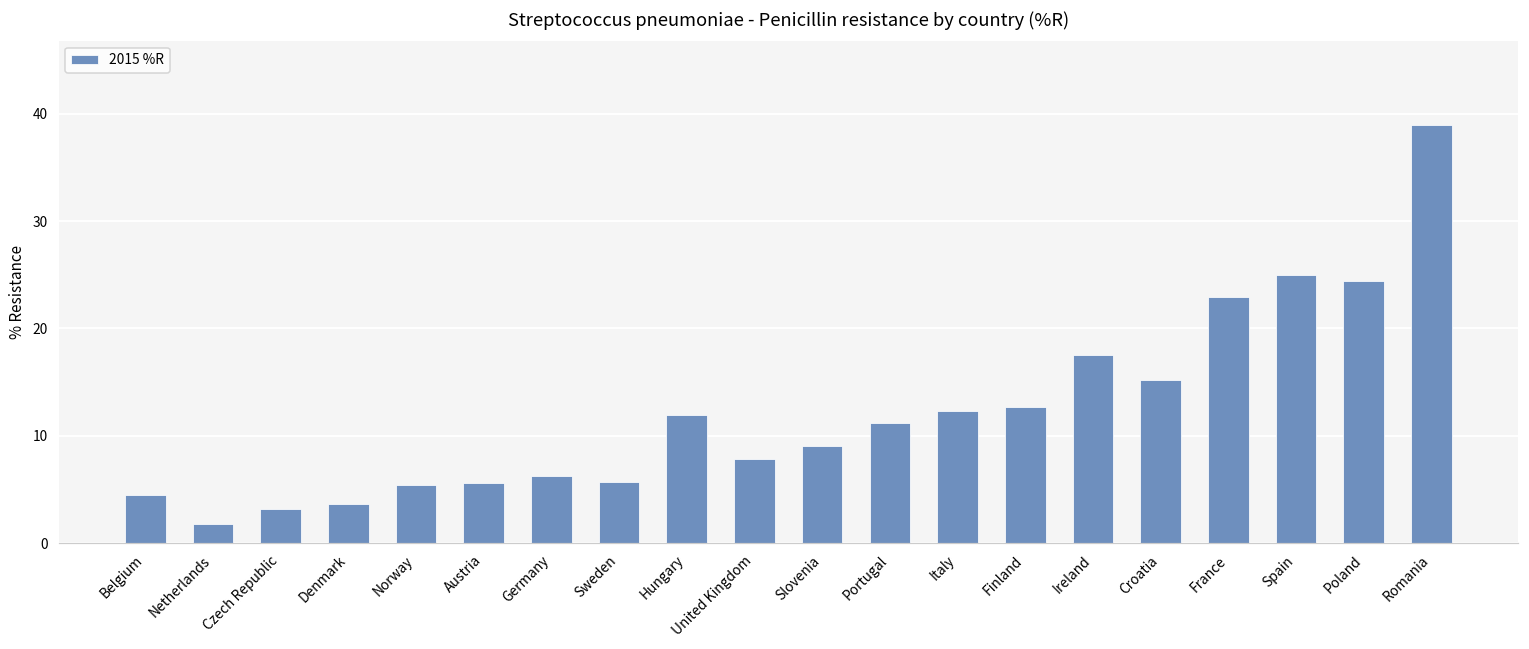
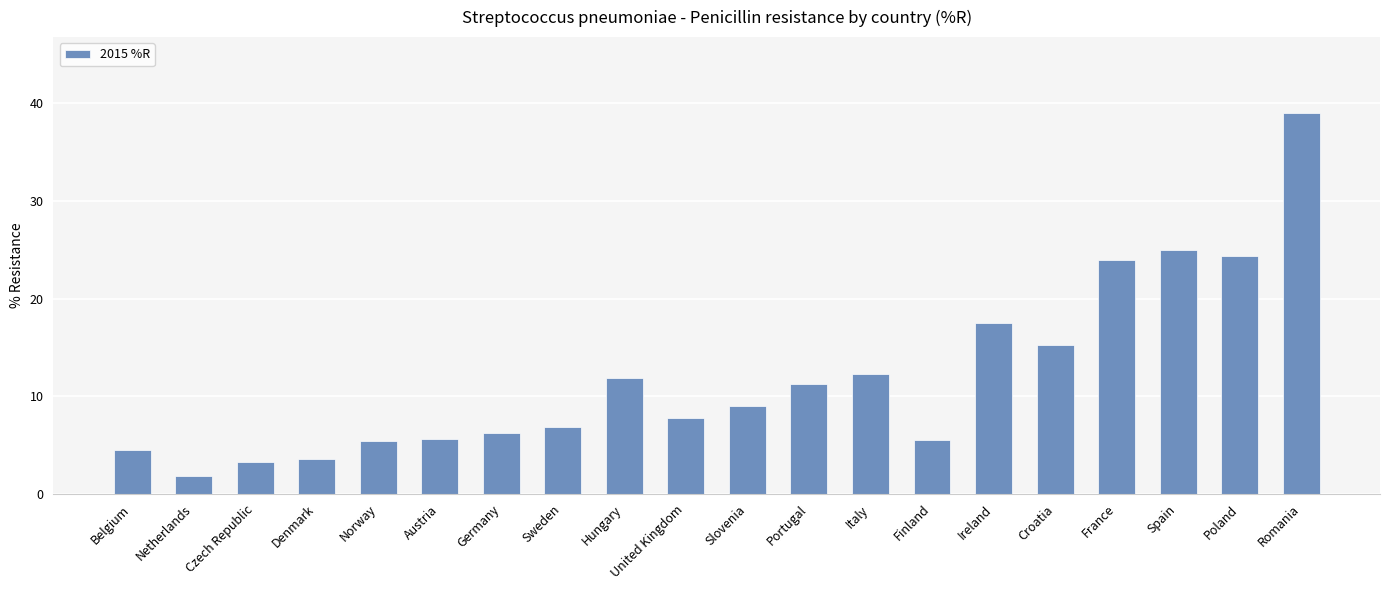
  {
    "Belgium": 5,
    "Netherlands": 2,
    "Czech Republic": 3,
    "Denmark": 4,
    "Norway": 5,
    "Austria": 6,
    "Germany": 6,
-   "Sweden": 6,
+   "Sweden": 7,
    "Hungary": 12,
    "United Kingdom": 8,
    "Slovenia": 9,
    "Portugal": 11,
    "Italy": 12,
-   "Finland": 13,
+   "Finland": 6,
    "Ireland": 18,
    "Croatia": 15,
-   "France": 23,
+   "France": 24,
    "Spain": 25,
    "Poland": 24,
    "Romania": 39
  }
